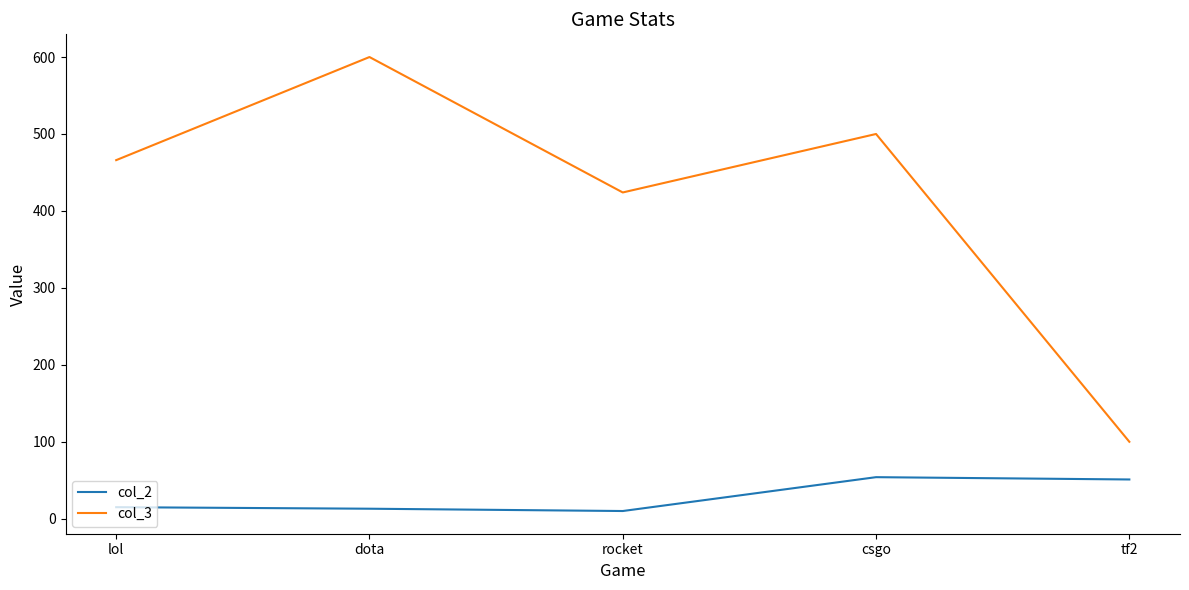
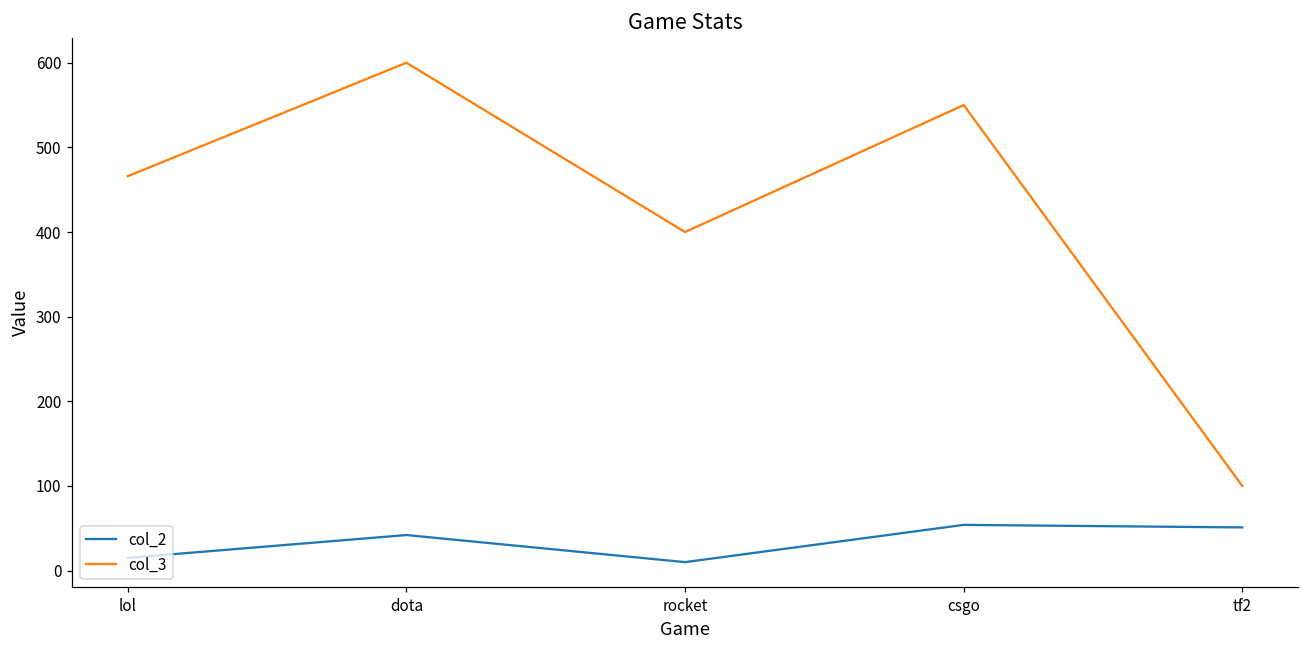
  {
    "col_2": {
-     "dota": 10,
+     "dota": 40,
      "rocket": 10,
      "csgo": 50,
      "tf2": 50
    },
    "col_3": {
      "lol": 470,
      "dota": 600,
-     "rocket": 420,
-     "csgo": 500,
+     "rocket": 400,
+     "csgo": 550,
      "tf2": 100
    }
  }
